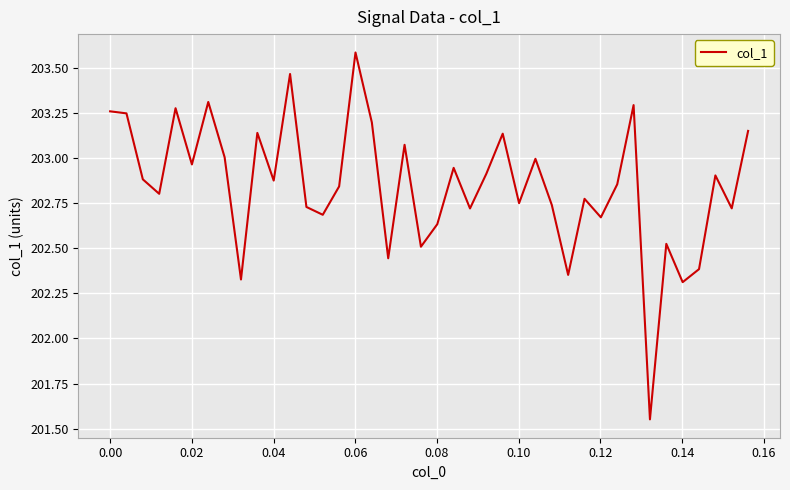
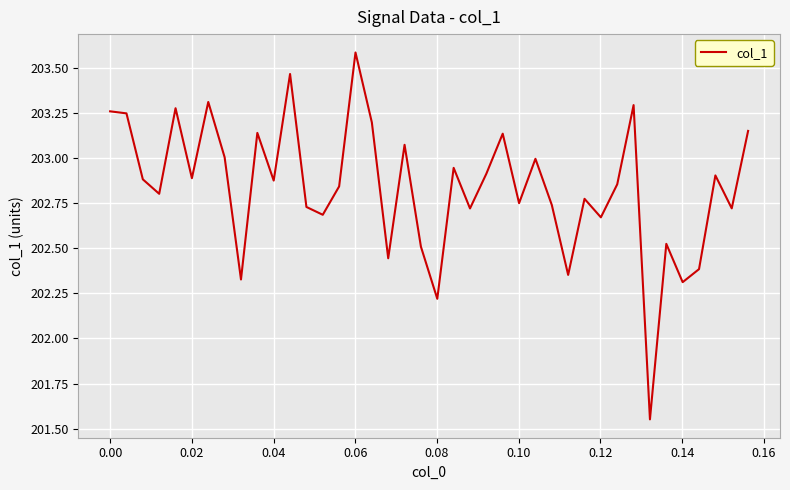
  {
    "0.00": 203.26,
-   "0.02": 202.97,
+   "0.02": 202.89,
    "0.04": 202.88,
    "0.06": 203.59,
-   "0.08": 202.63
+   "0.08": 202.22
  }
